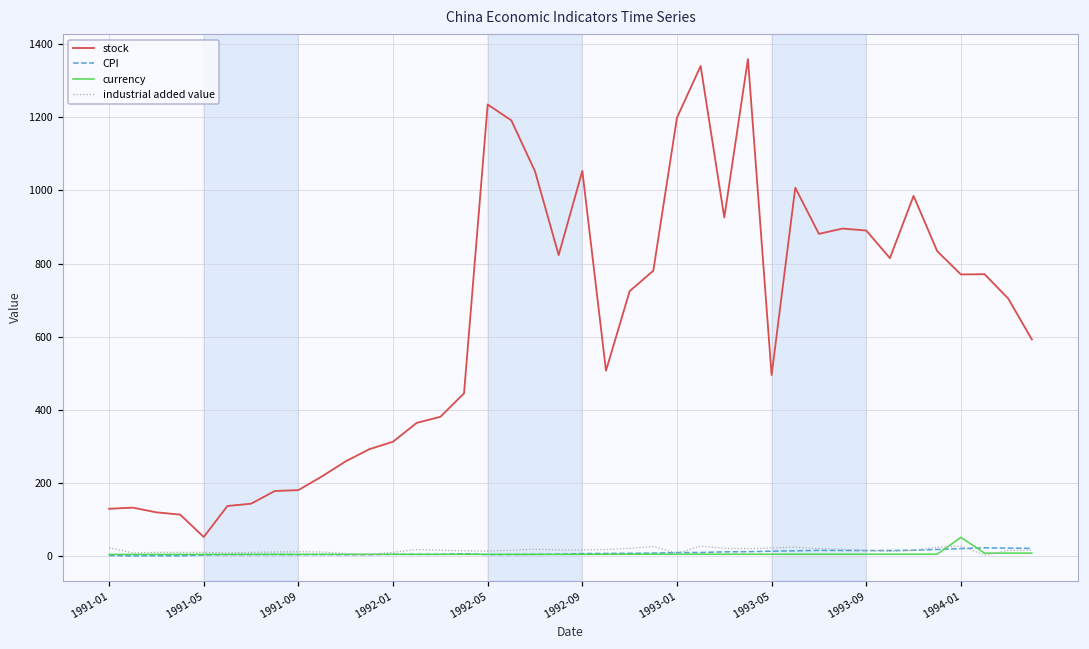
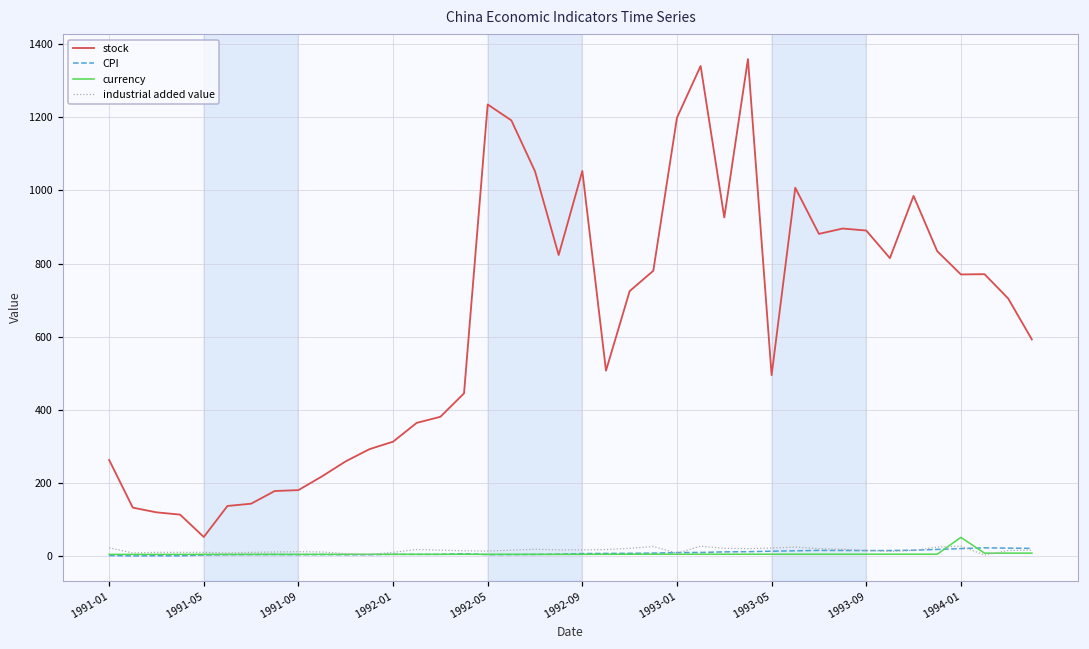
  {
    "stock": {
-     "1991-01": 130,
+     "1991-01": 260,
      "1991-05": 50,
      "1991-09": 180,
      "1992-01": 310,
      "1992-05": 1230,
      "1992-09": 1050,
      "1993-01": 1200,
      "1993-05": 500,
      "1993-09": 890,
      "1994-01": 770
    },
    "CPI": {
      "1993-05": 10
    },
    "currency": {
      "1993-05": 10,
      "1993-09": 10,
      "1994-01": 50
    },
    "industrial added value": {
      "1991-01": 20,
      "1992-05": 10,
      "1992-09": 20,
      "1993-05": 20
    }
  }
